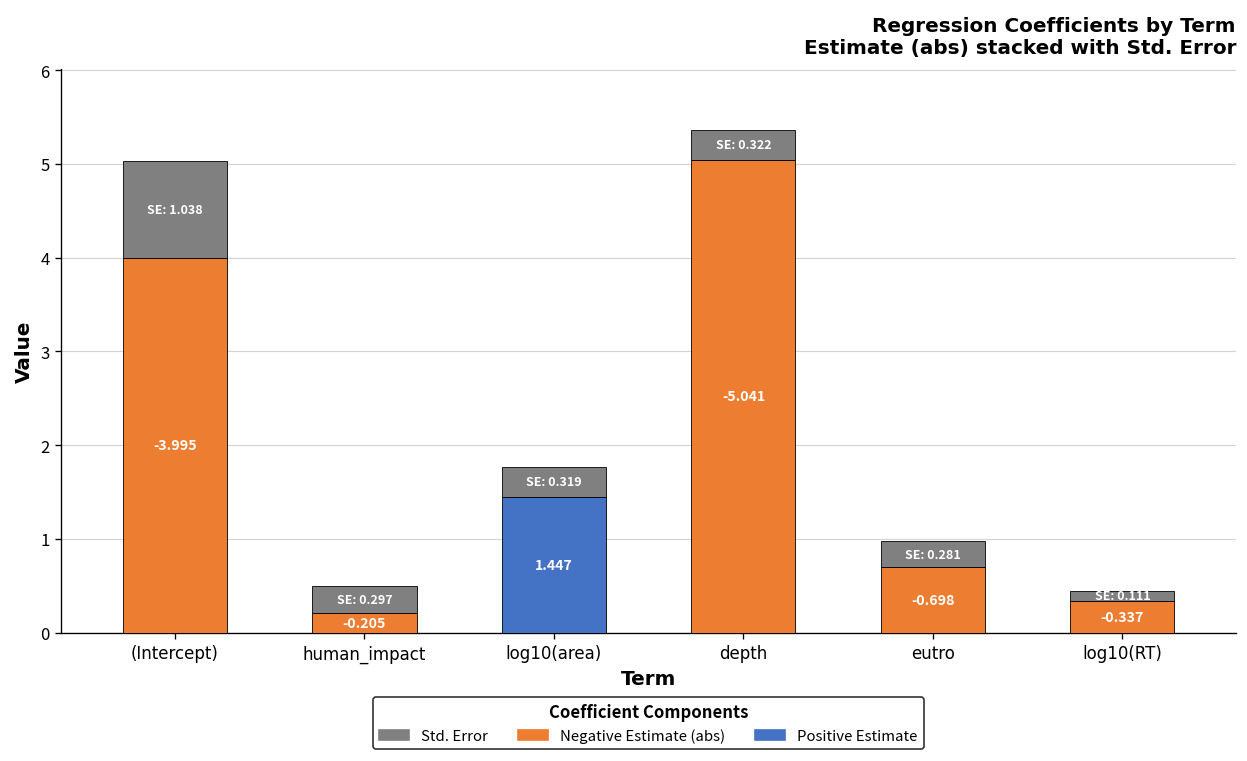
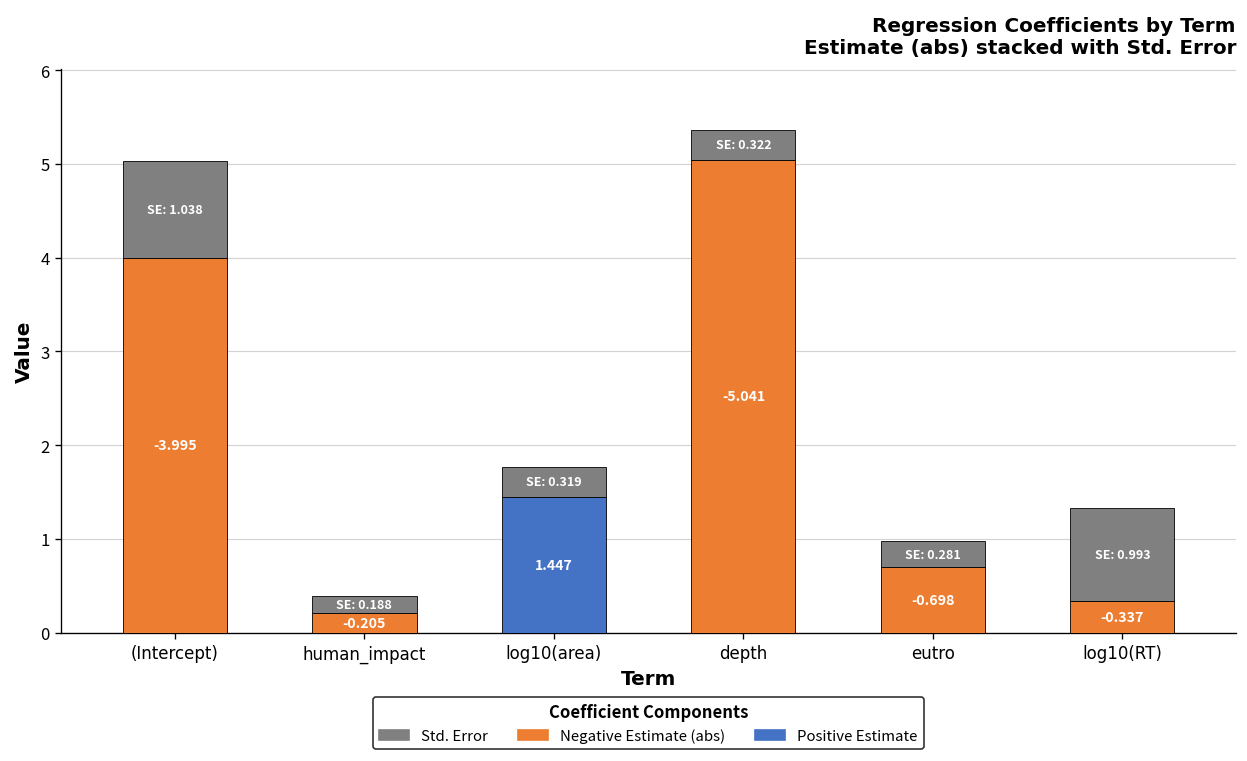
  {
    "Std. Error": {
      "(Intercept)": 1.038,
-     "human_impact": 0.297,
+     "human_impact": 0.188,
      "log10(area)": 0.319,
      "depth": 0.322,
      "eutro": 0.281,
-     "log10(RT)": 0.111
+     "log10(RT)": 0.993
    }
  }
